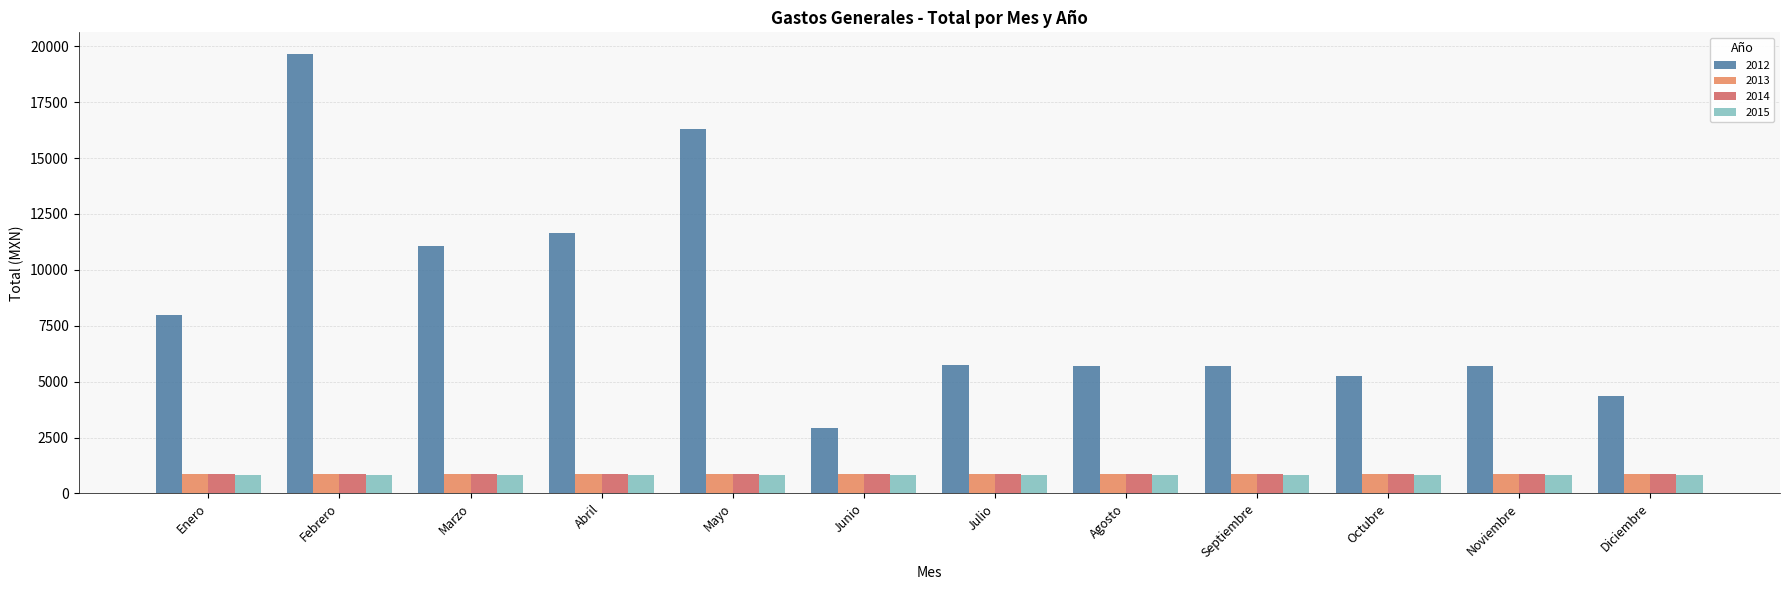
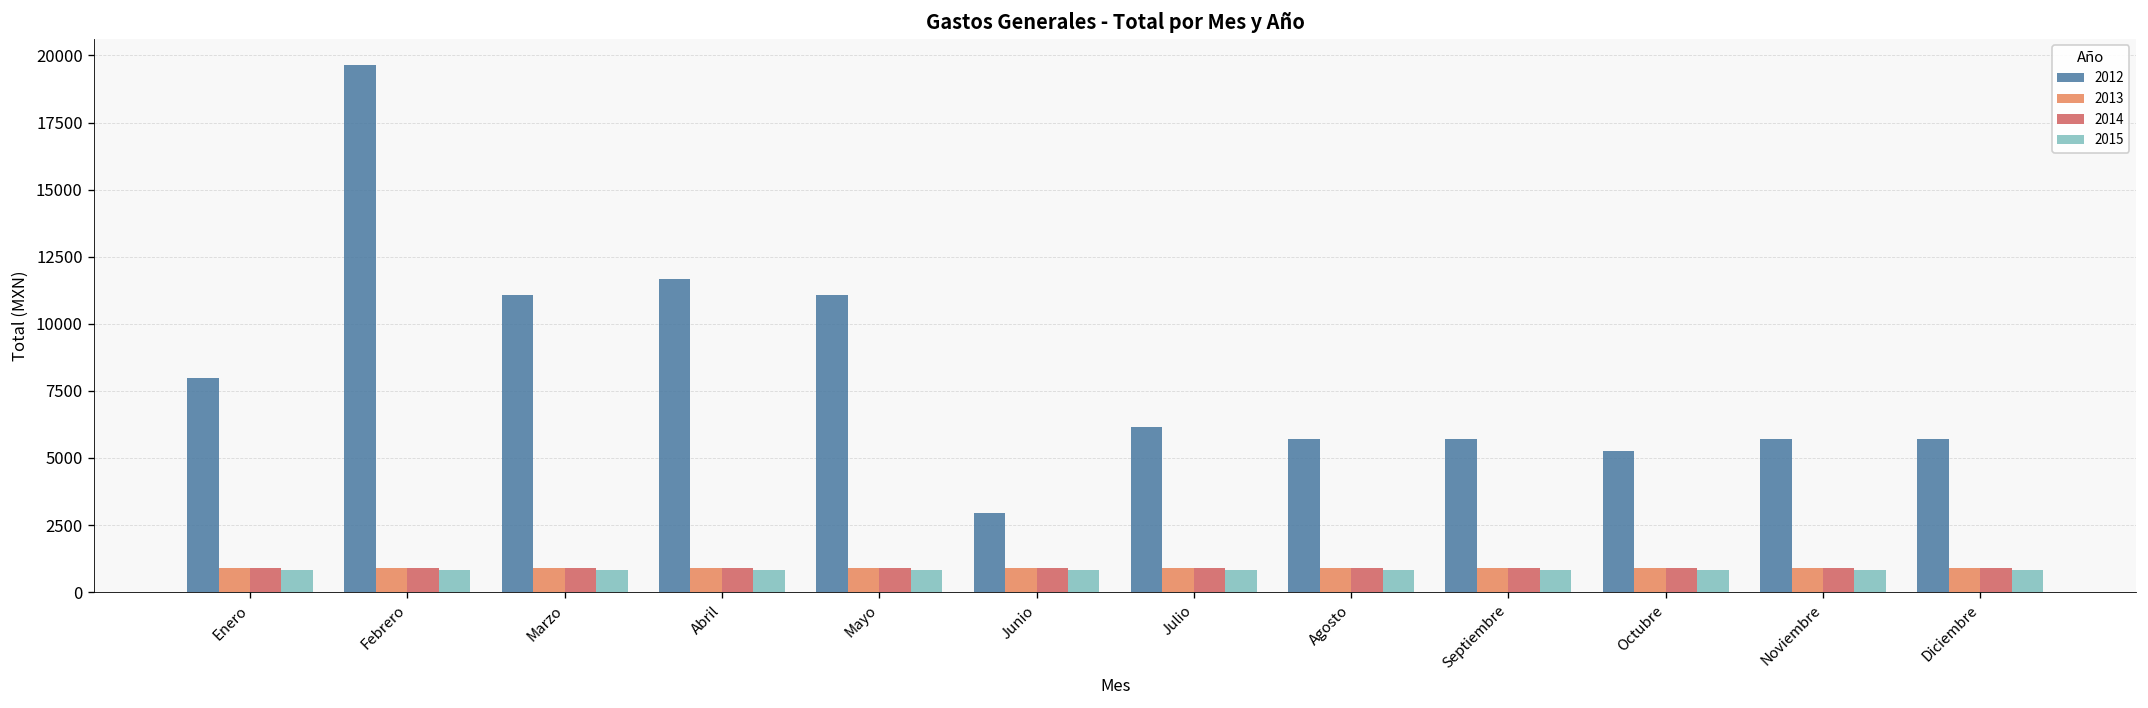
  {
    "2012": {
      "Enero": 8000,
      "Febrero": 19600,
      "Marzo": 11100,
      "Abril": 11700,
-     "Mayo": 16300,
+     "Mayo": 11100,
      "Junio": 2900,
-     "Julio": 5700,
+     "Julio": 6200,
      "Agosto": 5700,
      "Septiembre": 5700,
      "Octubre": 5300,
      "Noviembre": 5700,
-     "Diciembre": 4400
+     "Diciembre": 5700
    },
    "2015": {
      "Enero": 800,
      "Febrero": 800,
      "Marzo": 800,
      "Abril": 800,
      "Mayo": 800,
      "Junio": 800,
      "Julio": 800,
      "Agosto": 800,
      "Septiembre": 800,
      "Octubre": 800,
      "Noviembre": 800,
      "Diciembre": 800
    }
  }
